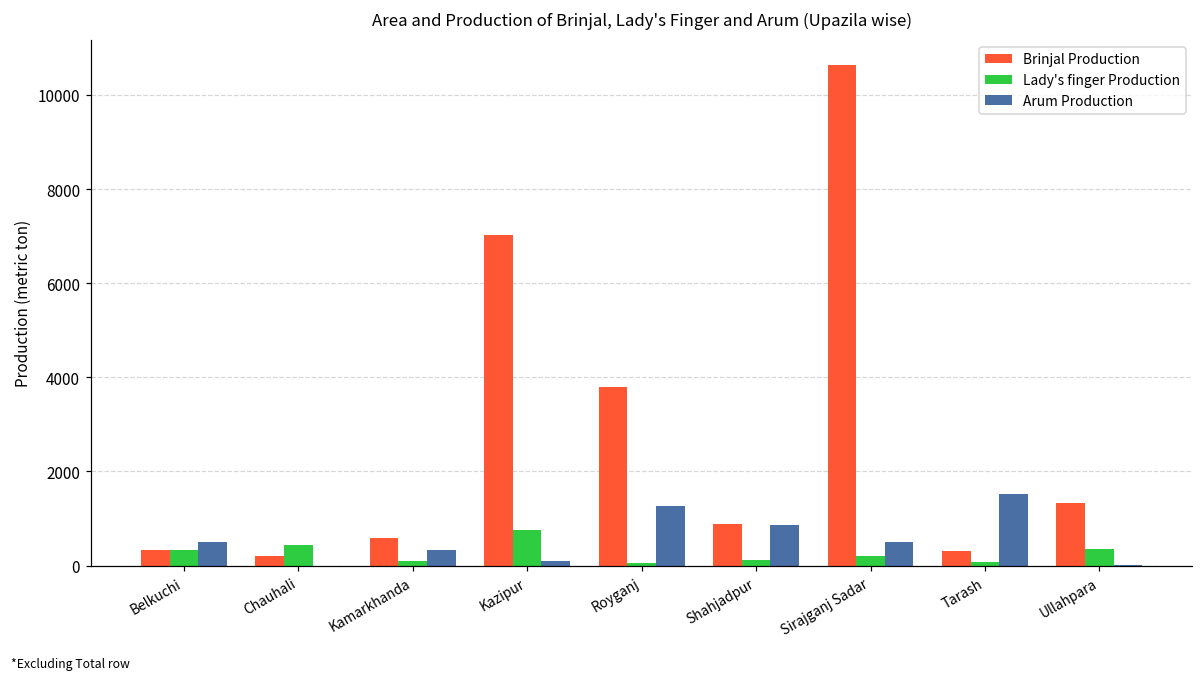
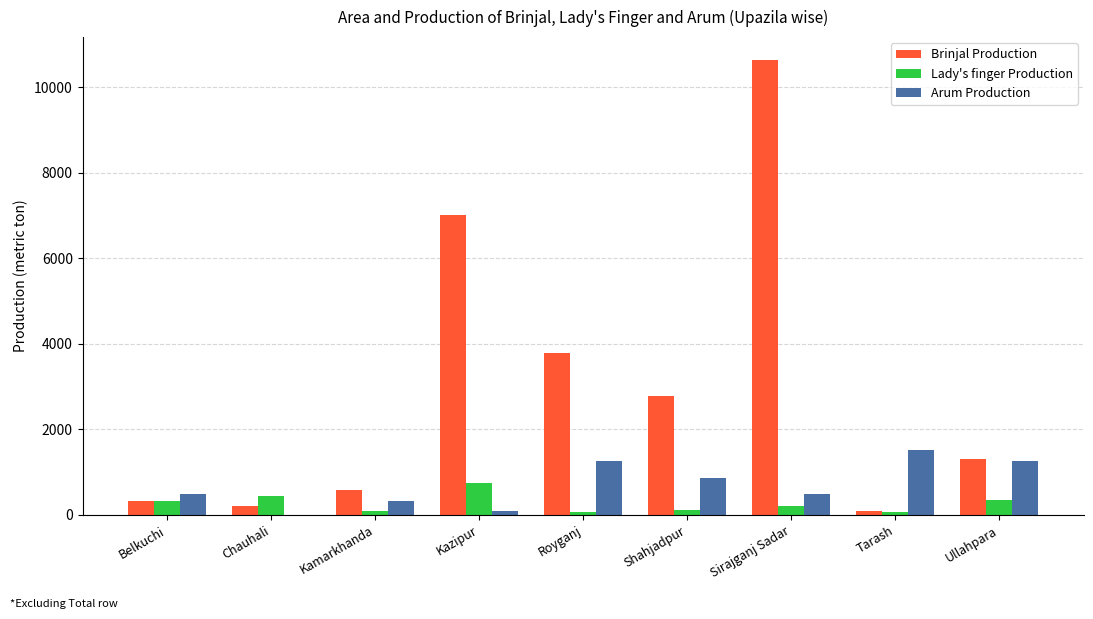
  {
    "Brinjal Production": {
      "Belkuchi": 300,
      "Chauhali": 200,
      "Kamarkhanda": 600,
      "Kazipur": 7000,
      "Royganj": 3800,
-     "Shahjadpur": 900,
+     "Shahjadpur": 2800,
      "Sirajganj Sadar": 10600,
-     "Tarash": 300,
+     "Tarash": 100,
      "Ullahpara": 1300
    },
    "Lady's finger Production": {
      "Belkuchi": 300,
      "Chauhali": 400,
      "Kamarkhanda": 100,
      "Kazipur": 800,
      "Royganj": 100,
      "Shahjadpur": 100,
      "Sirajganj Sadar": 200,
      "Tarash": 100,
      "Ullahpara": 300
    },
    "Arum Production": {
      "Belkuchi": 500,
      "Chauhali": 0,
      "Kamarkhanda": 300,
      "Kazipur": 100,
      "Royganj": 1300,
      "Shahjadpur": 900,
      "Sirajganj Sadar": 500,
      "Tarash": 1500,
-     "Ullahpara": 0
+     "Ullahpara": 1300
    }
  }
